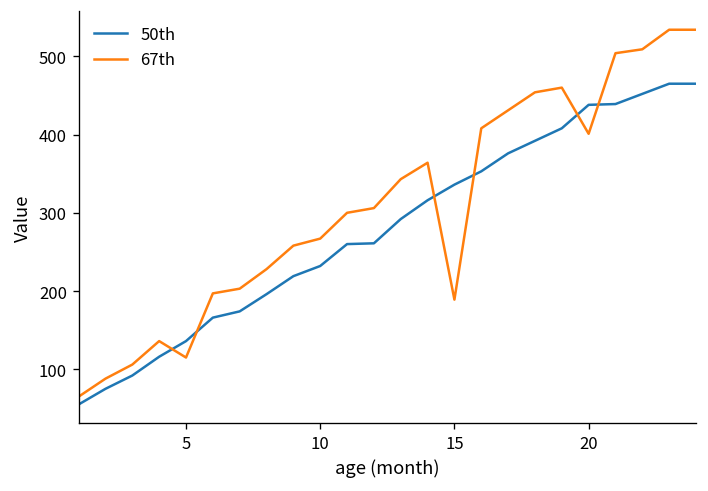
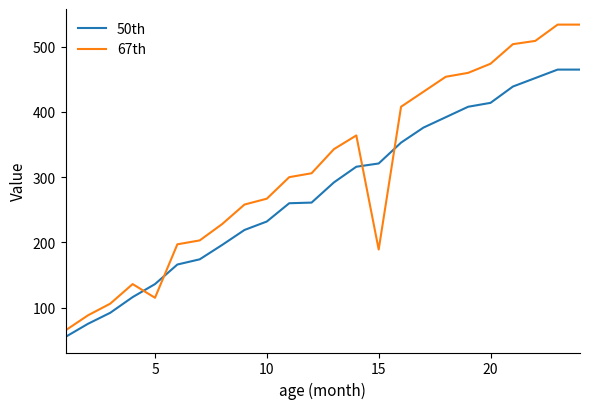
  {
    "50th": {
      "5": 140,
      "10": 230,
-     "15": 340,
-     "20": 440
+     "15": 320,
+     "20": 410
    },
    "67th": {
      "5": 120,
      "10": 270,
      "15": 190,
-     "20": 400
+     "20": 470
    }
  }
